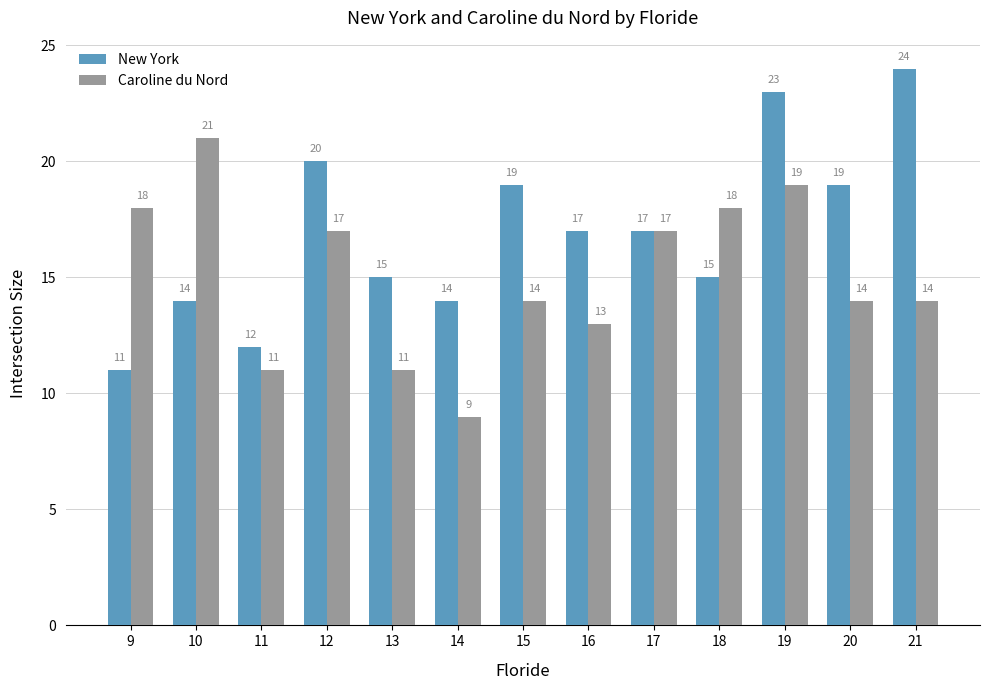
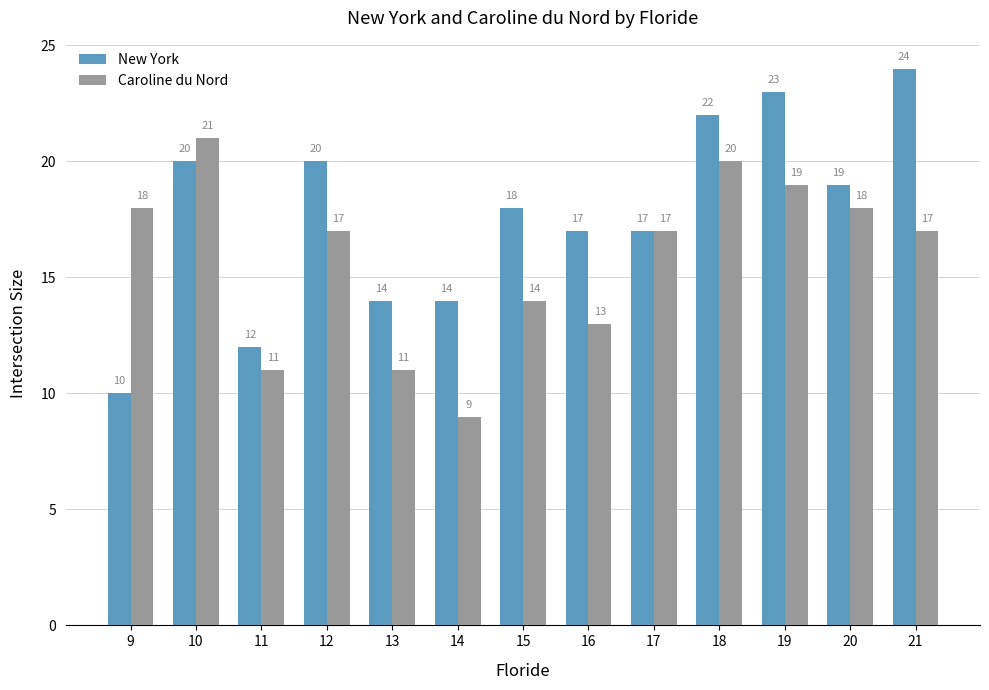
  {
    "New York": {
-     "9": 11,
-     "10": 14,
+     "9": 10,
+     "10": 20,
      "11": 12,
      "12": 20,
-     "13": 15,
+     "13": 14,
      "14": 14,
-     "15": 19,
+     "15": 18,
      "16": 17,
      "17": 17,
-     "18": 15,
+     "18": 22,
      "19": 23,
      "20": 19,
      "21": 24
    },
    "Caroline du Nord": {
      "9": 18,
      "10": 21,
      "11": 11,
      "12": 17,
      "13": 11,
      "14": 9,
      "15": 14,
      "16": 13,
      "17": 17,
-     "18": 18,
+     "18": 20,
      "19": 19,
-     "20": 14,
-     "21": 14
+     "20": 18,
+     "21": 17
    }
  }
